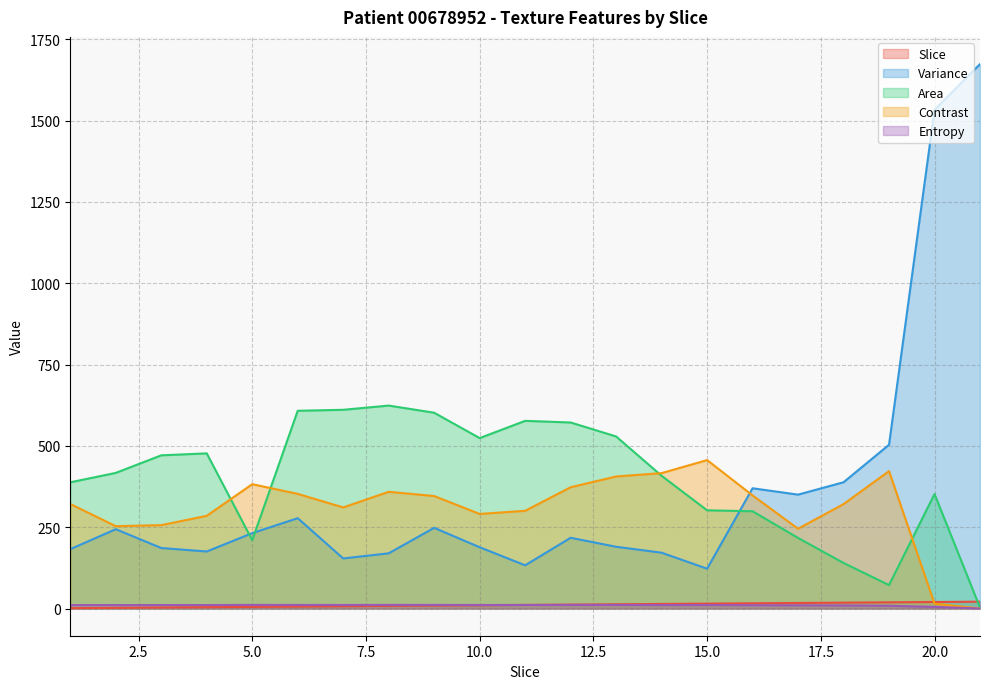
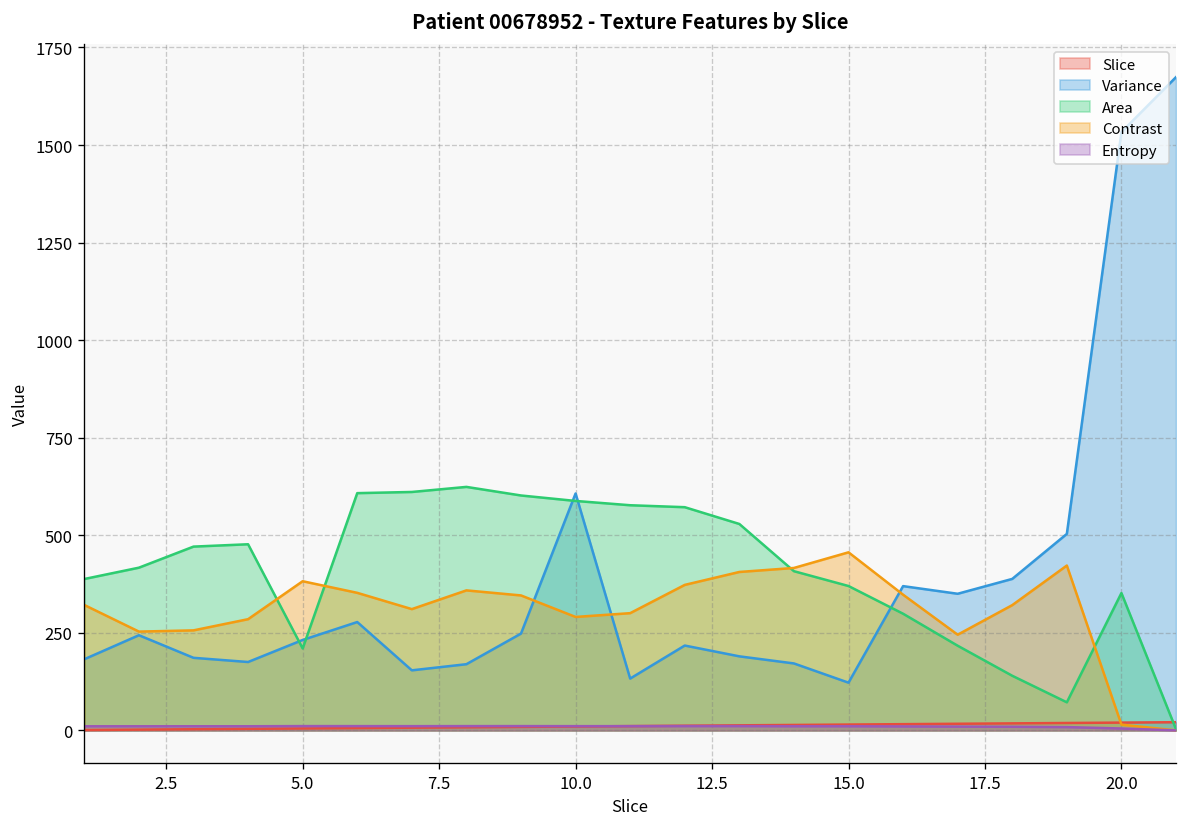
  {
    "Variance": {
      "5.0": 230,
-     "10.0": 190,
+     "10.0": 610,
      "15.0": 120
    },
    "Area": {
      "5.0": 210,
-     "10.0": 520,
-     "15.0": 300,
+     "10.0": 590,
+     "15.0": 370,
      "20.0": 350
    },
    "Entropy": {
      "20.0": 0
    }
  }
